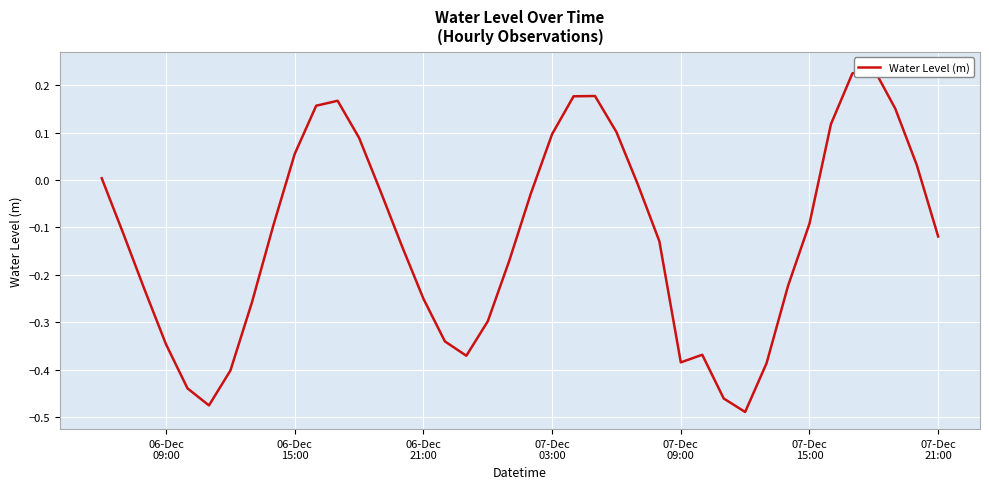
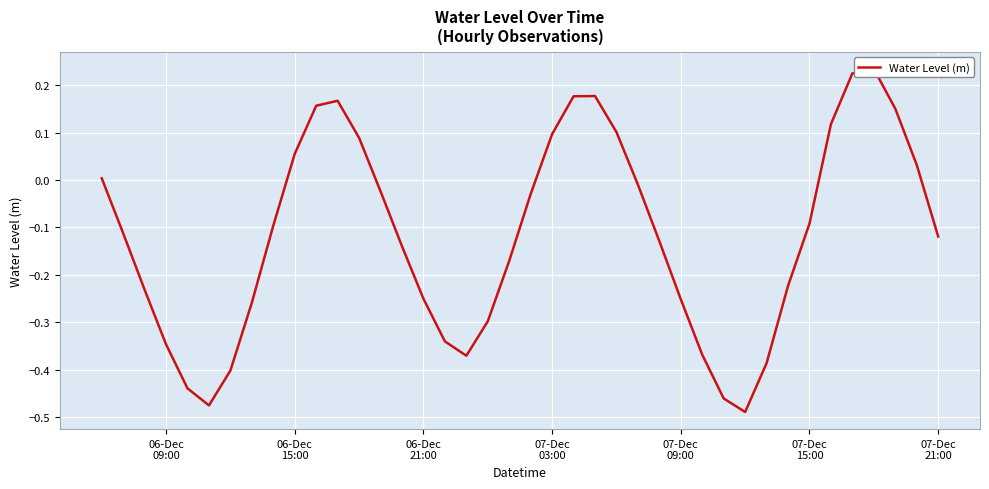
  {
    "06-Dec 09:00": -0.35,
    "06-Dec 15:00": 0.06,
    "06-Dec 21:00": -0.25,
    "07-Dec 03:00": 0.10,
-   "07-Dec 09:00": -0.38,
+   "07-Dec 09:00": -0.25,
    "07-Dec 15:00": -0.09,
    "07-Dec 21:00": -0.12
  }
